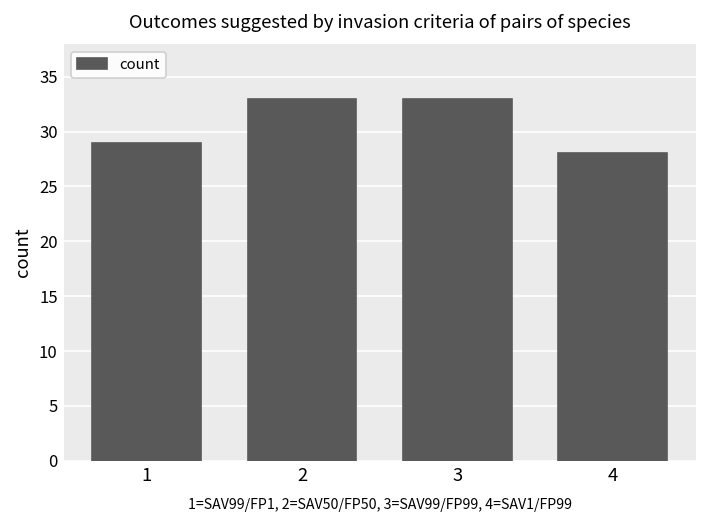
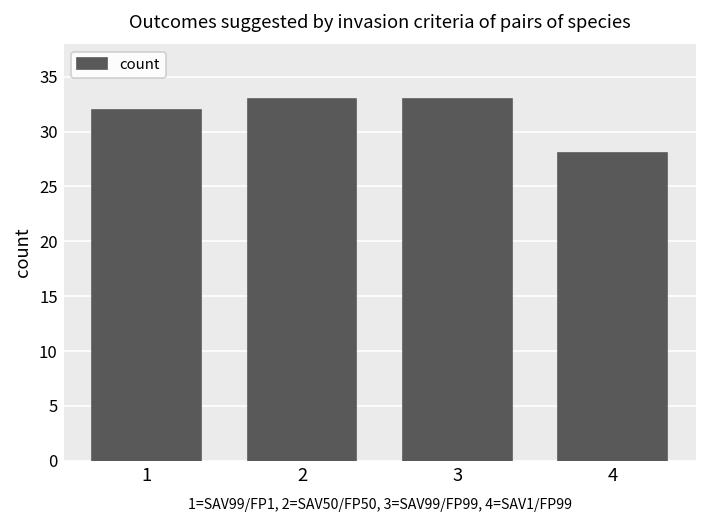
  {
-   "1": 29,
+   "1": 32,
    "2": 33,
    "3": 33,
    "4": 28
  }
